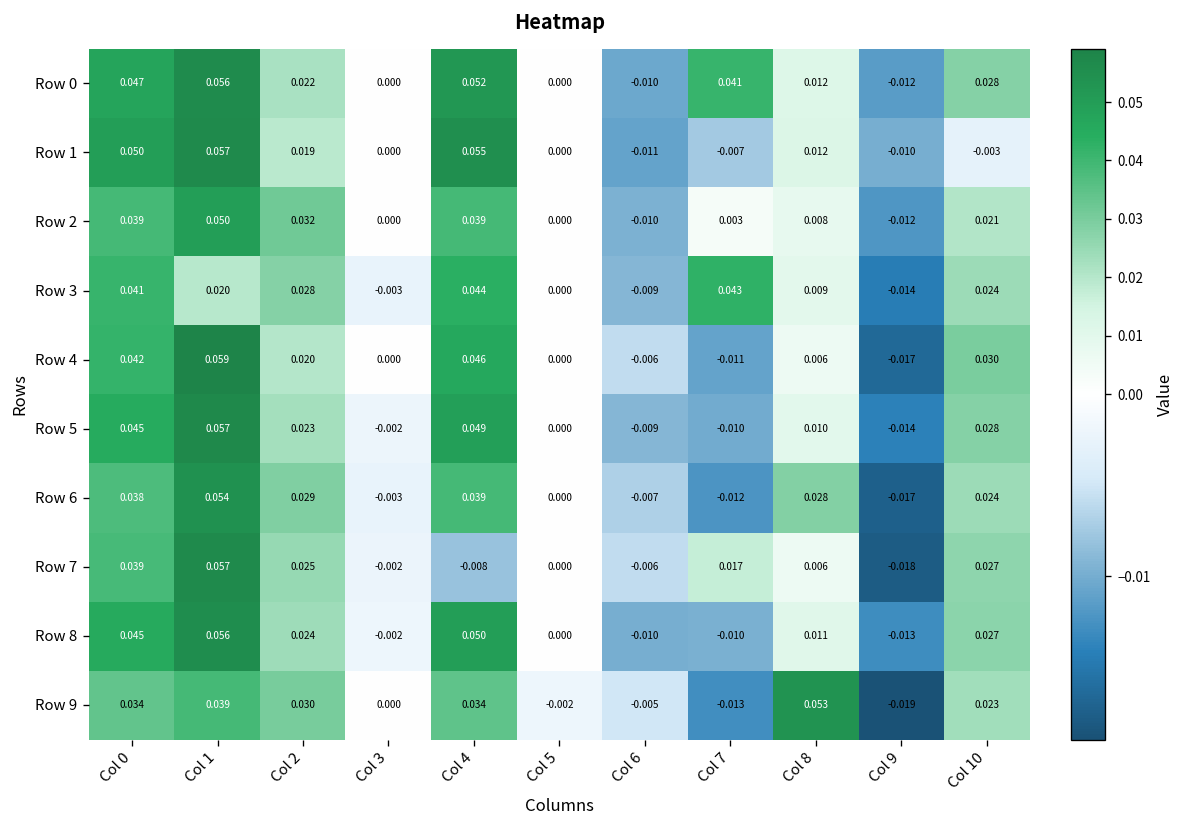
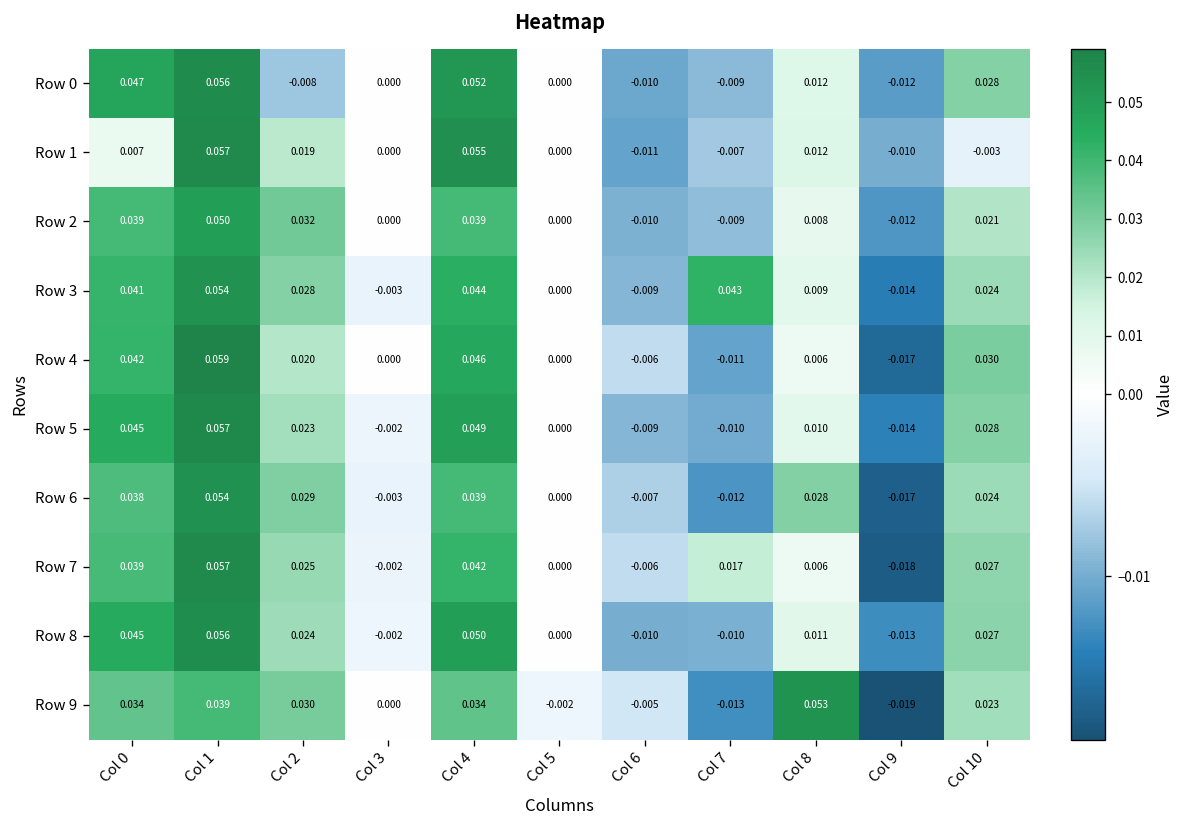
  {
    "Row 0": {
      "Col 0": 0.047,
      "Col 1": 0.056,
-     "Col 2": 0.022,
+     "Col 2": -0.008,
      "Col 3": 0.000,
      "Col 4": 0.052,
      "Col 5": 0.000,
      "Col 6": -0.010,
-     "Col 7": 0.041,
+     "Col 7": -0.009,
      "Col 8": 0.012,
      "Col 9": -0.012,
      "Col 10": 0.028
    },
    "Row 1": {
-     "Col 0": 0.050,
+     "Col 0": 0.007,
      "Col 1": 0.057,
      "Col 2": 0.019,
      "Col 3": 0.000,
      "Col 4": 0.055,
      "Col 5": 0.000,
      "Col 6": -0.011,
      "Col 7": -0.007,
      "Col 8": 0.012,
      "Col 9": -0.010,
      "Col 10": -0.003
    },
    "Row 2": {
      "Col 0": 0.039,
      "Col 1": 0.050,
      "Col 2": 0.032,
      "Col 3": 0.000,
      "Col 4": 0.039,
      "Col 5": 0.000,
      "Col 6": -0.010,
-     "Col 7": 0.003,
+     "Col 7": -0.009,
      "Col 8": 0.008,
      "Col 9": -0.012,
      "Col 10": 0.021
    },
    "Row 3": {
      "Col 0": 0.041,
-     "Col 1": 0.020,
+     "Col 1": 0.054,
      "Col 2": 0.028,
      "Col 3": -0.003,
      "Col 4": 0.044,
      "Col 5": 0.000,
      "Col 6": -0.009,
      "Col 7": 0.043,
      "Col 8": 0.009,
      "Col 9": -0.014,
      "Col 10": 0.024
    },
    "Row 4": {
      "Col 0": 0.042,
      "Col 1": 0.059,
      "Col 2": 0.020,
      "Col 3": 0.000,
      "Col 4": 0.046,
      "Col 5": 0.000,
      "Col 6": -0.006,
      "Col 7": -0.011,
      "Col 8": 0.006,
      "Col 9": -0.017,
      "Col 10": 0.030
    },
    "Row 5": {
      "Col 0": 0.045,
      "Col 1": 0.057,
      "Col 2": 0.023,
      "Col 3": -0.002,
      "Col 4": 0.049,
      "Col 5": 0.000,
      "Col 6": -0.009,
      "Col 7": -0.010,
      "Col 8": 0.010,
      "Col 9": -0.014,
      "Col 10": 0.028
    },
    "Row 6": {
      "Col 0": 0.038,
      "Col 1": 0.054,
      "Col 2": 0.029,
      "Col 3": -0.003,
      "Col 4": 0.039,
      "Col 5": 0.000,
      "Col 6": -0.007,
      "Col 7": -0.012,
      "Col 8": 0.028,
      "Col 9": -0.017,
      "Col 10": 0.024
    },
    "Row 7": {
      "Col 0": 0.039,
      "Col 1": 0.057,
      "Col 2": 0.025,
      "Col 3": -0.002,
-     "Col 4": -0.008,
+     "Col 4": 0.042,
      "Col 5": 0.000,
      "Col 6": -0.006,
      "Col 7": 0.017,
      "Col 8": 0.006,
      "Col 9": -0.018,
      "Col 10": 0.027
    },
    "Row 8": {
      "Col 0": 0.045,
      "Col 1": 0.056,
      "Col 2": 0.024,
      "Col 3": -0.002,
      "Col 4": 0.050,
      "Col 5": 0.000,
      "Col 6": -0.010,
      "Col 7": -0.010,
      "Col 8": 0.011,
      "Col 9": -0.013,
      "Col 10": 0.027
    },
    "Row 9": {
      "Col 0": 0.034,
      "Col 1": 0.039,
      "Col 2": 0.030,
      "Col 3": 0.000,
      "Col 4": 0.034,
      "Col 5": -0.002,
      "Col 6": -0.005,
      "Col 7": -0.013,
      "Col 8": 0.053,
      "Col 9": -0.019,
      "Col 10": 0.023
    }
  }
